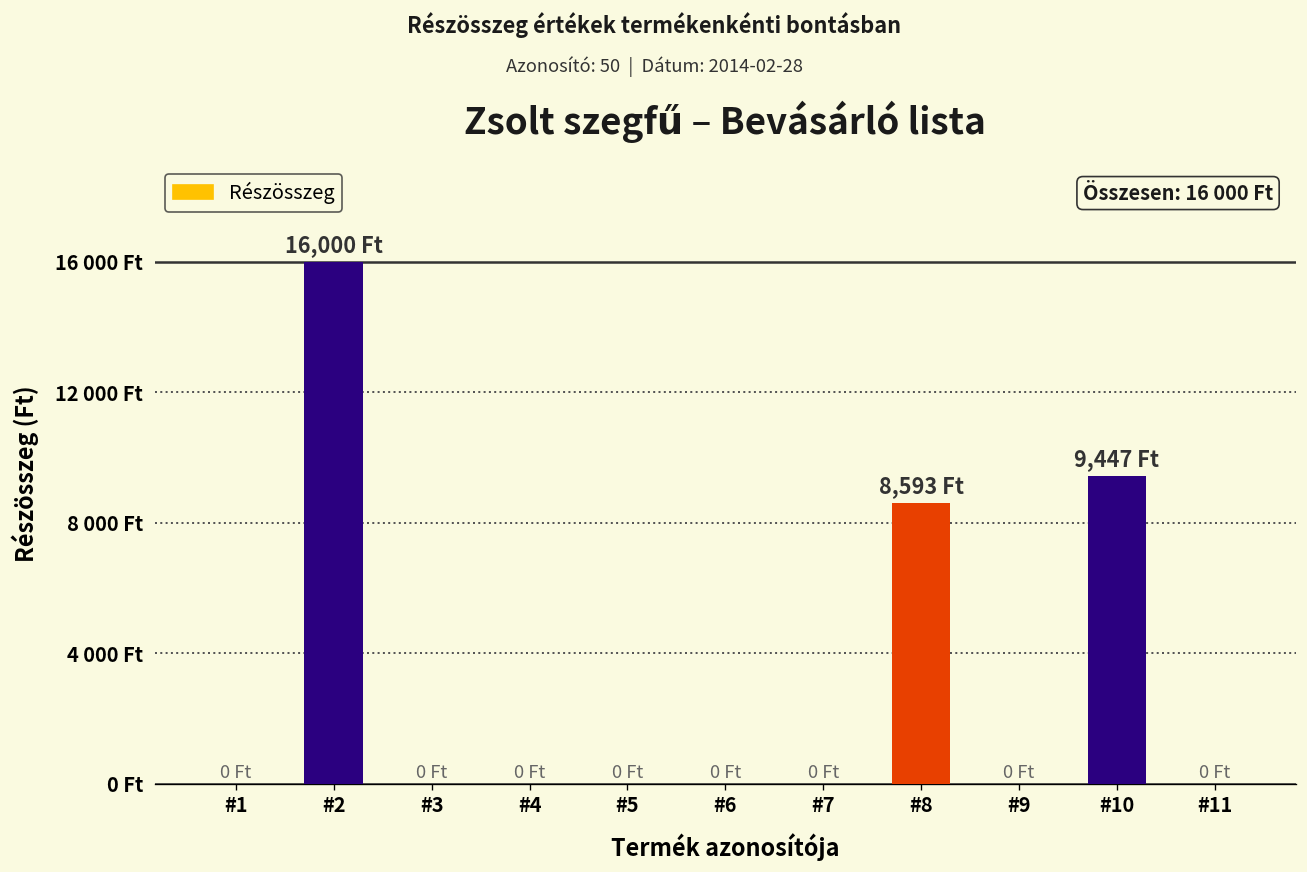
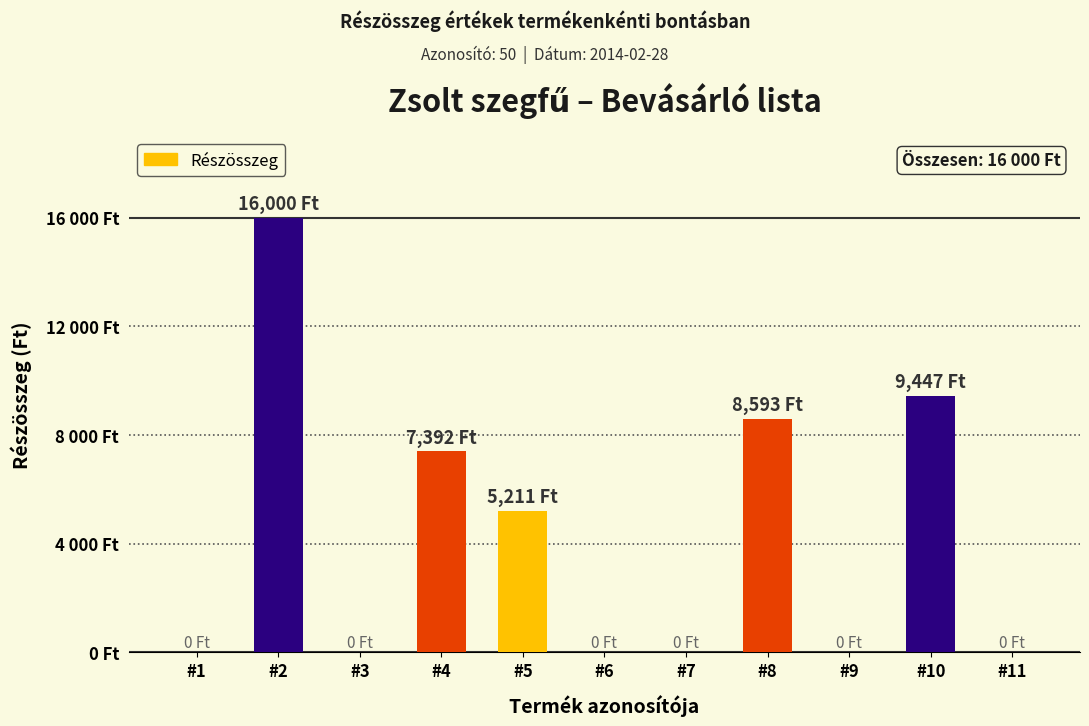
  {
    "#1": "0",
    "#2": "16,000",
    "#3": "0",
-   "#4": "0",
-   "#5": "0",
+   "#4": "7,392",
+   "#5": "5,211",
    "#6": "0",
    "#7": "0",
    "#8": "8,593",
    "#9": "0",
    "#10": "9,447",
    "#11": "0"
  }
